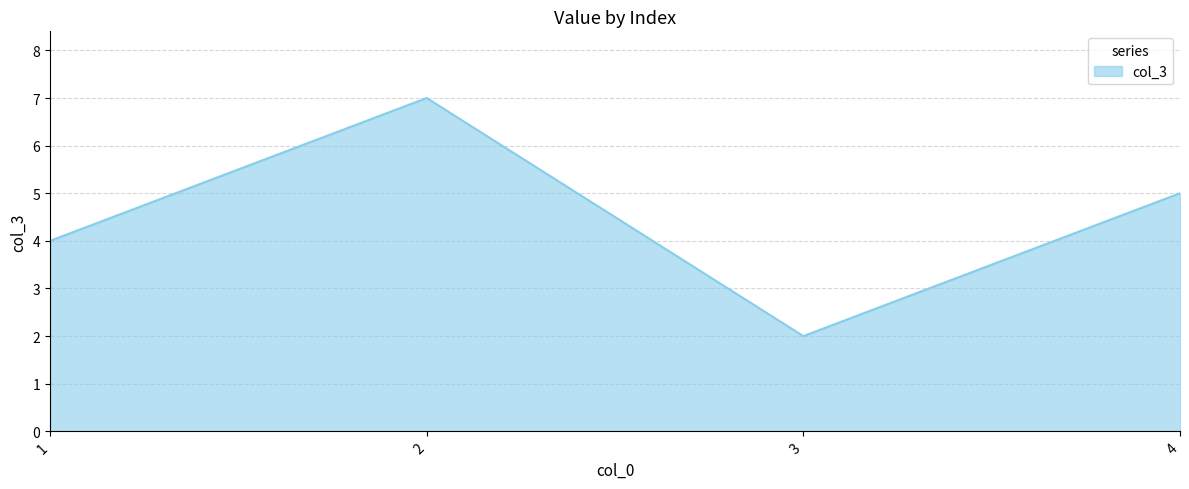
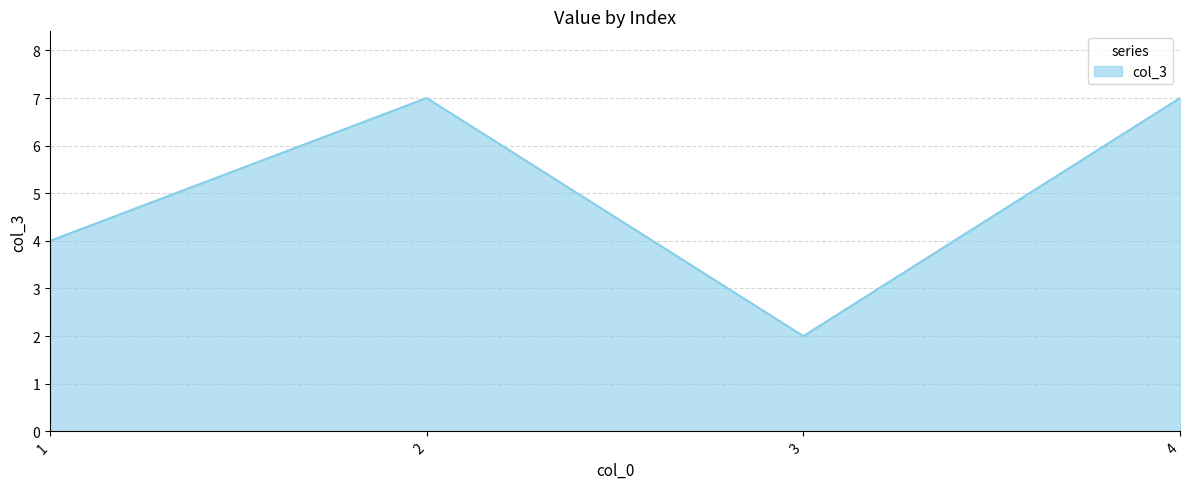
  {
    "1": 4,
    "2": 7,
    "3": 2,
-   "4": 5
+   "4": 7
  }
